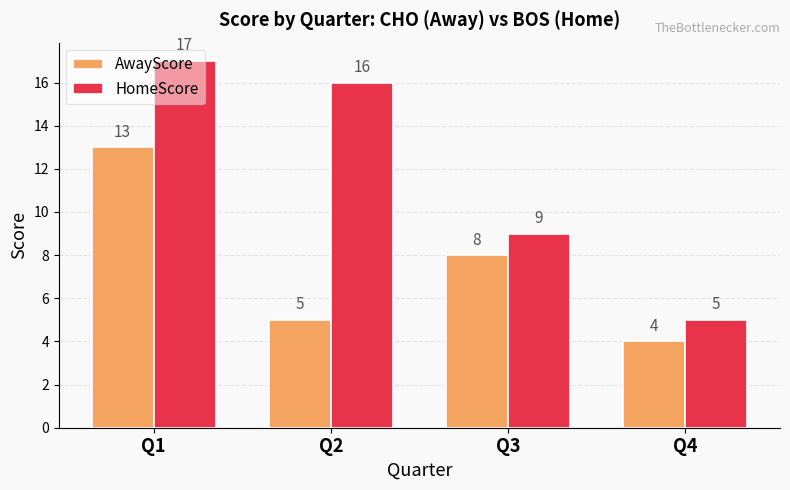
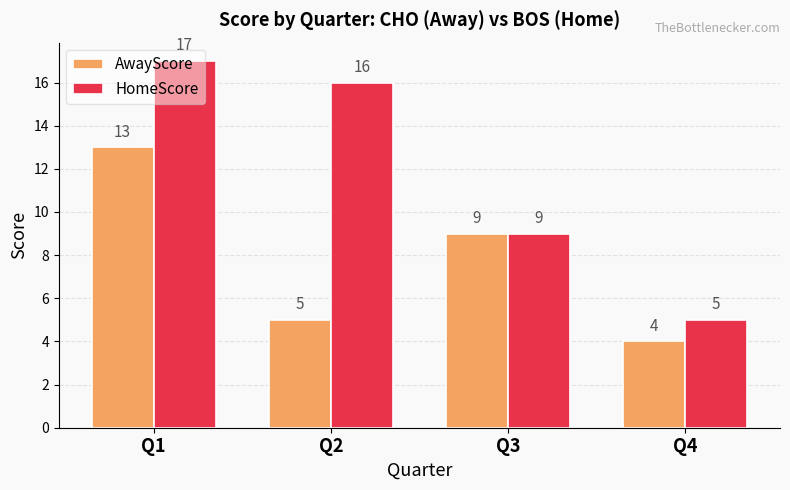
  {
    "AwayScore": {
      "Q1": 13,
      "Q2": 5,
-     "Q3": 8,
+     "Q3": 9,
      "Q4": 4
    },
    "HomeScore": {
      "Q2": 16,
      "Q3": 9,
      "Q4": 5
    }
  }
